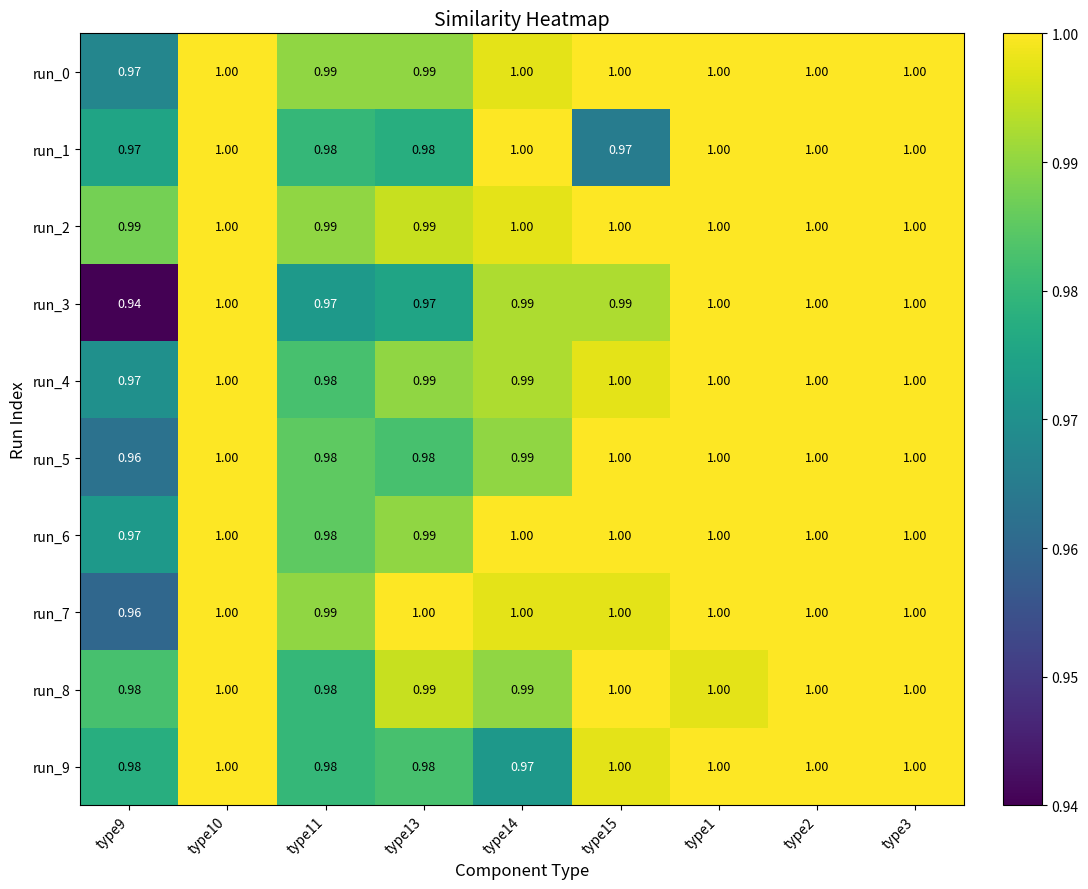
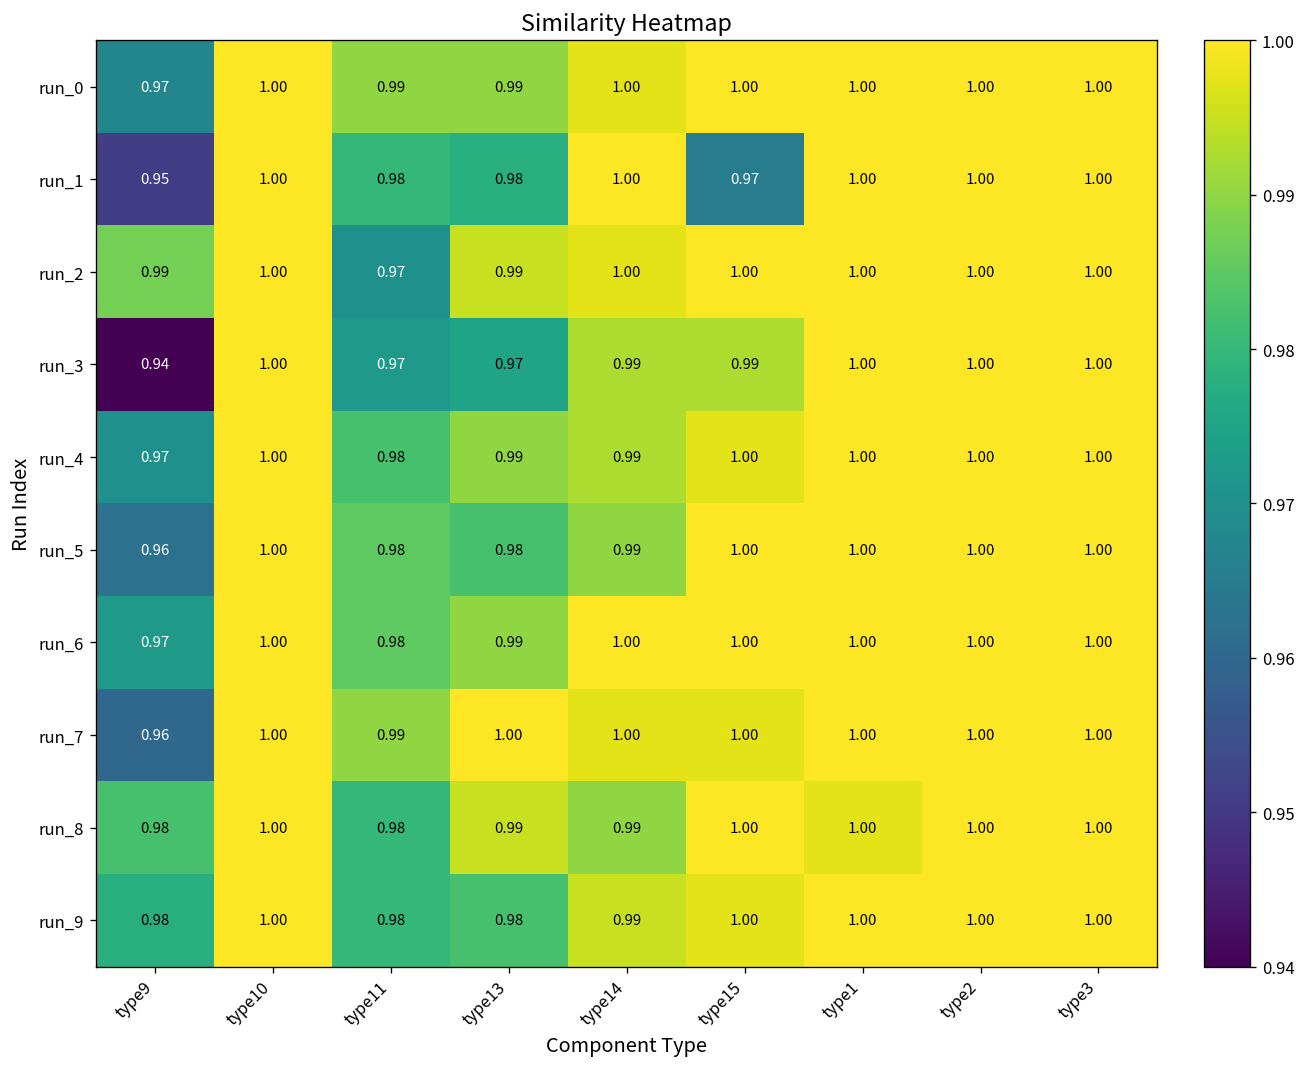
  {
    "run_0": {
      "type9": 0.97,
      "type10": 1.00,
      "type11": 0.99,
      "type13": 0.99,
      "type14": 1.00,
      "type15": 1.00,
      "type1": 1.00,
      "type2": 1.00,
      "type3": 1.00
    },
    "run_1": {
-     "type9": 0.97,
+     "type9": 0.95,
      "type10": 1.00,
      "type11": 0.98,
      "type13": 0.98,
      "type14": 1.00,
      "type15": 0.97,
      "type1": 1.00,
      "type2": 1.00,
      "type3": 1.00
    },
    "run_2": {
      "type9": 0.99,
      "type10": 1.00,
-     "type11": 0.99,
+     "type11": 0.97,
      "type13": 0.99,
      "type14": 1.00,
      "type15": 1.00,
      "type1": 1.00,
      "type2": 1.00,
      "type3": 1.00
    },
    "run_3": {
      "type9": 0.94,
      "type10": 1.00,
      "type11": 0.97,
      "type13": 0.97,
      "type14": 0.99,
      "type15": 0.99,
      "type1": 1.00,
      "type2": 1.00,
      "type3": 1.00
    },
    "run_4": {
      "type9": 0.97,
      "type10": 1.00,
      "type11": 0.98,
      "type13": 0.99,
      "type14": 0.99,
      "type15": 1.00,
      "type1": 1.00,
      "type2": 1.00,
      "type3": 1.00
    },
    "run_5": {
      "type9": 0.96,
      "type10": 1.00,
      "type11": 0.98,
      "type13": 0.98,
      "type14": 0.99,
      "type15": 1.00,
      "type1": 1.00,
      "type2": 1.00,
      "type3": 1.00
    },
    "run_6": {
      "type9": 0.97,
      "type10": 1.00,
      "type11": 0.98,
      "type13": 0.99,
      "type14": 1.00,
      "type15": 1.00,
      "type1": 1.00,
      "type2": 1.00,
      "type3": 1.00
    },
    "run_7": {
      "type9": 0.96,
      "type10": 1.00,
      "type11": 0.99,
      "type13": 1.00,
      "type14": 1.00,
      "type15": 1.00,
      "type1": 1.00,
      "type2": 1.00,
      "type3": 1.00
    },
    "run_8": {
      "type9": 0.98,
      "type10": 1.00,
      "type11": 0.98,
      "type13": 0.99,
      "type14": 0.99,
      "type15": 1.00,
      "type1": 1.00,
      "type2": 1.00,
      "type3": 1.00
    },
    "run_9": {
      "type9": 0.98,
      "type10": 1.00,
      "type11": 0.98,
      "type13": 0.98,
-     "type14": 0.97,
+     "type14": 0.99,
      "type15": 1.00,
      "type1": 1.00,
      "type2": 1.00,
      "type3": 1.00
    }
  }
